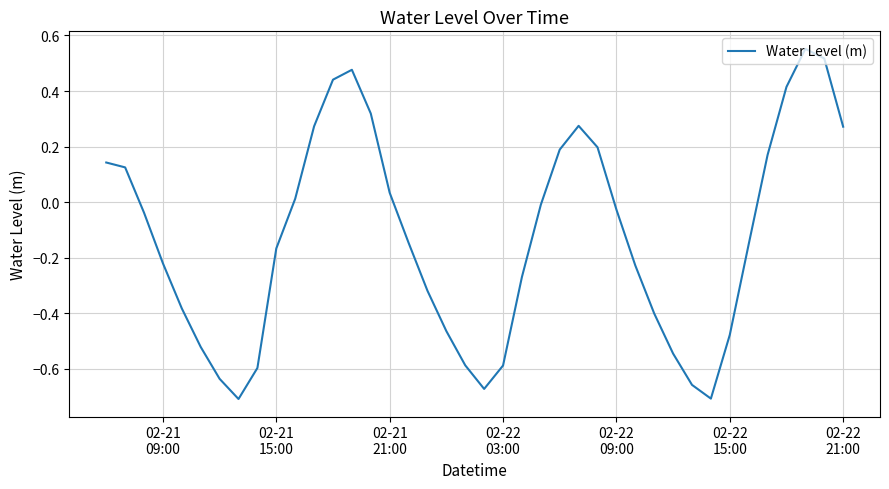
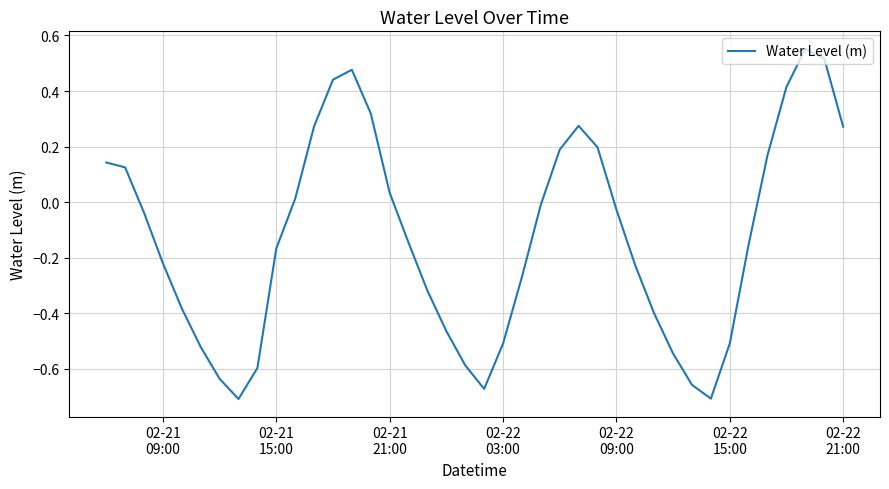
  {
    "02-21 09:00": -0.22,
    "02-21 15:00": -0.17,
    "02-21 21:00": 0.03,
-   "02-22 03:00": -0.59,
+   "02-22 03:00": -0.51,
    "02-22 09:00": -0.03,
-   "02-22 15:00": -0.48,
+   "02-22 15:00": -0.51,
    "02-22 21:00": 0.27
  }
